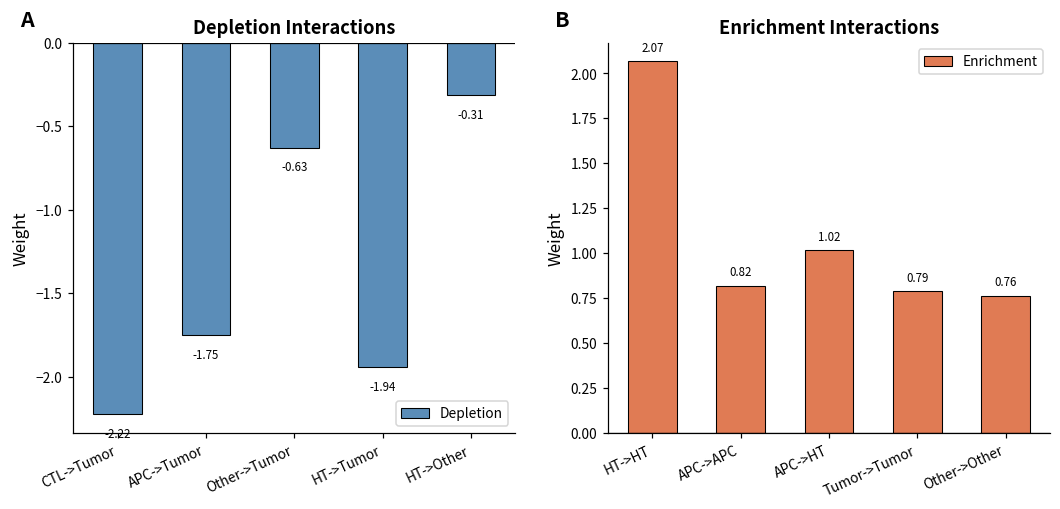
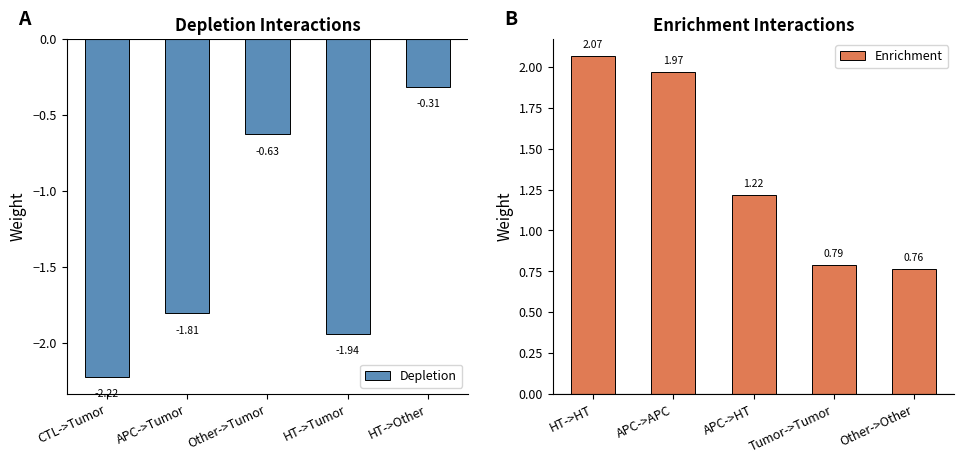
  {
    "Depletion Interactions": {
      "CTL->Tumor": -2.22,
-     "APC->Tumor": -1.75,
+     "APC->Tumor": -1.81,
      "Other->Tumor": -0.63,
      "HT->Tumor": -1.94,
      "HT->Other": -0.31
    },
    "Enrichment Interactions": {
      "HT->HT": 2.07,
-     "APC->APC": 0.82,
-     "APC->HT": 1.02,
+     "APC->APC": 1.97,
+     "APC->HT": 1.22,
      "Tumor->Tumor": 0.79,
      "Other->Other": 0.76
    }
  }
